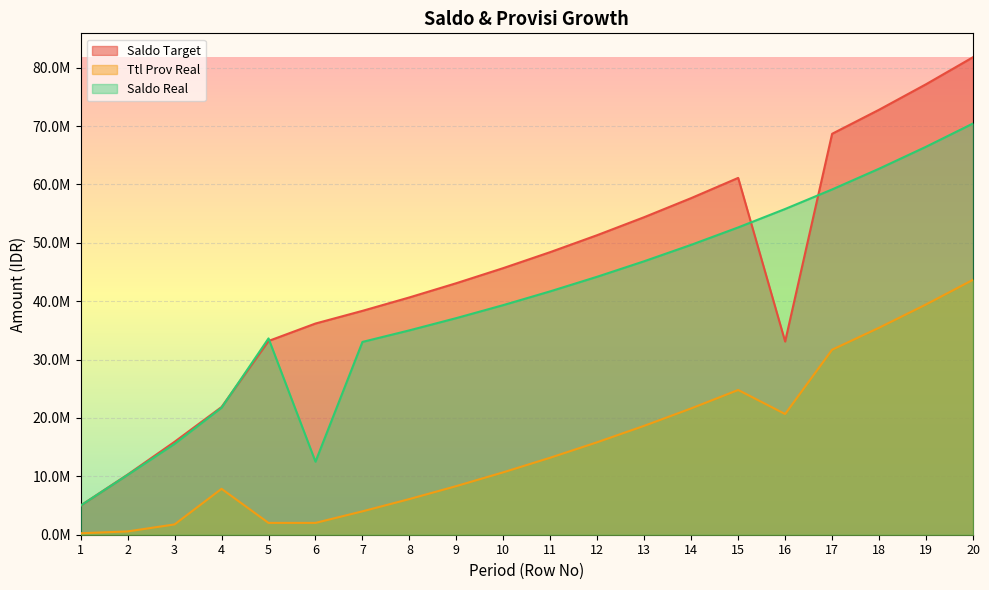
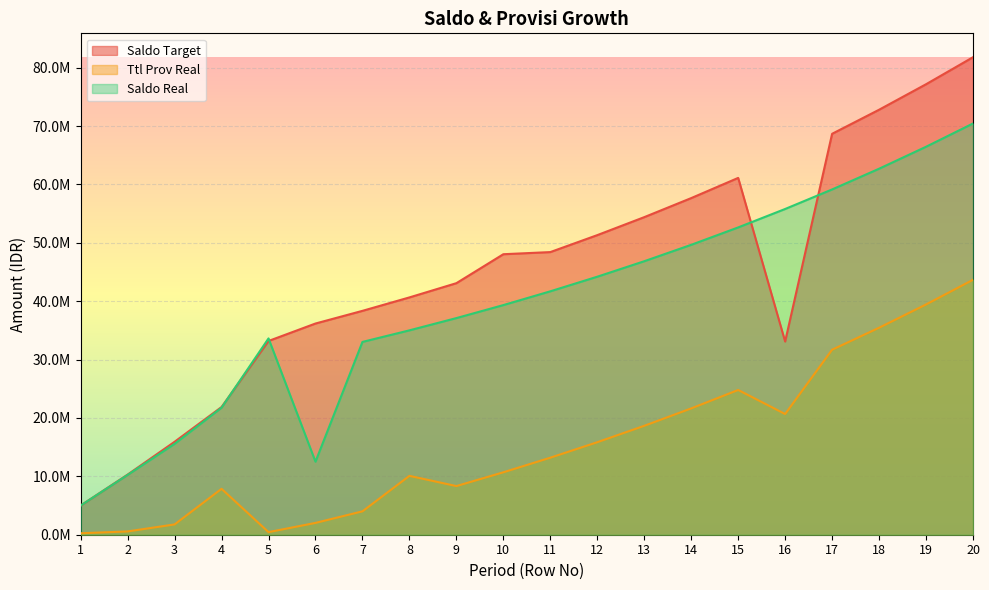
  {
    "Saldo Target": {
      "5": 33000000,
      "6": 36000000,
      "7": 38000000,
      "8": 41000000,
      "9": 43000000,
-     "10": 46000000,
+     "10": 48000000,
      "11": 48000000,
      "12": 51000000,
      "13": 54000000,
      "14": 58000000,
      "15": 61000000,
      "16": 33000000,
      "17": 69000000,
      "18": 73000000,
      "19": 77000000,
      "20": 82000000
    },
    "Ttl Prov Real": {
      "1": 0,
      "2": 1000000,
      "3": 2000000,
      "4": 8000000,
-     "5": 2000000,
+     "5": 0,
      "6": 2000000,
      "7": 4000000,
-     "8": 6000000,
+     "8": 10000000,
      "9": 8000000,
      "10": 11000000,
      "11": 13000000,
      "12": 16000000,
      "13": 19000000,
      "14": 22000000,
      "15": 25000000,
      "16": 21000000,
      "17": 32000000,
      "18": 35000000,
      "19": 39000000,
      "20": 44000000
    },
    "Saldo Real": {
      "5": 34000000,
      "6": 13000000,
      "7": 33000000,
      "8": 35000000,
      "9": 37000000,
      "10": 39000000,
      "11": 42000000,
      "12": 44000000,
      "13": 47000000,
      "14": 50000000,
      "15": 53000000,
      "16": 56000000,
      "17": 59000000,
      "18": 63000000,
      "19": 66000000,
      "20": 70000000
    }
  }
